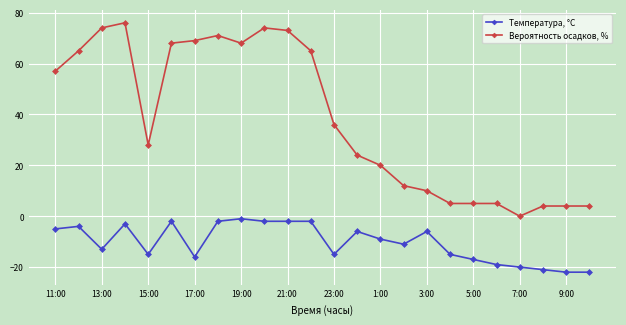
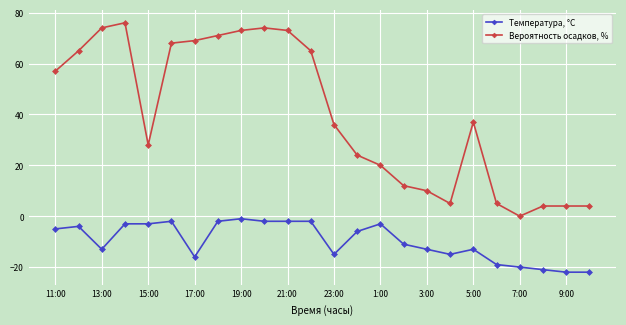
  {
    "Температура, °C": {
      "11:00": -5,
      "13:00": -13,
-     "15:00": -15,
+     "15:00": -3,
      "17:00": -16,
      "19:00": -1,
      "21:00": -2,
      "23:00": -15,
-     "1:00": -9,
-     "3:00": -6,
-     "5:00": -17,
+     "1:00": -3,
+     "3:00": -13,
+     "5:00": -13,
      "7:00": -20,
      "9:00": -22
    },
    "Вероятность осадков, %": {
      "11:00": 57,
      "13:00": 74,
      "15:00": 28,
      "17:00": 69,
-     "19:00": 68,
+     "19:00": 73,
      "21:00": 73,
      "23:00": 36,
      "1:00": 20,
      "3:00": 10,
-     "5:00": 5,
+     "5:00": 37,
      "7:00": 0,
      "9:00": 4
    }
  }
